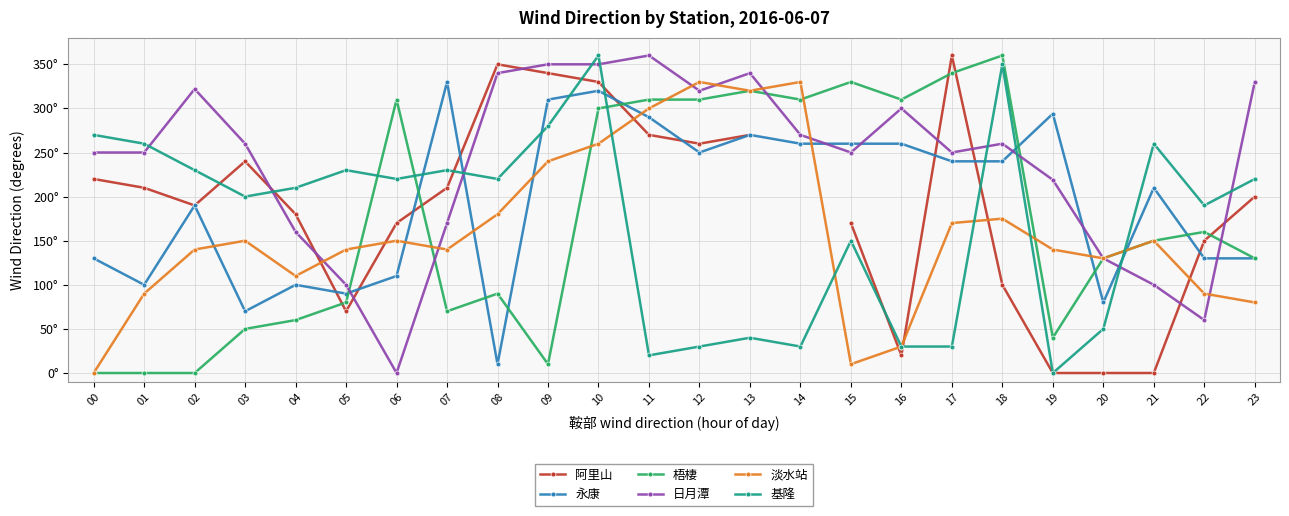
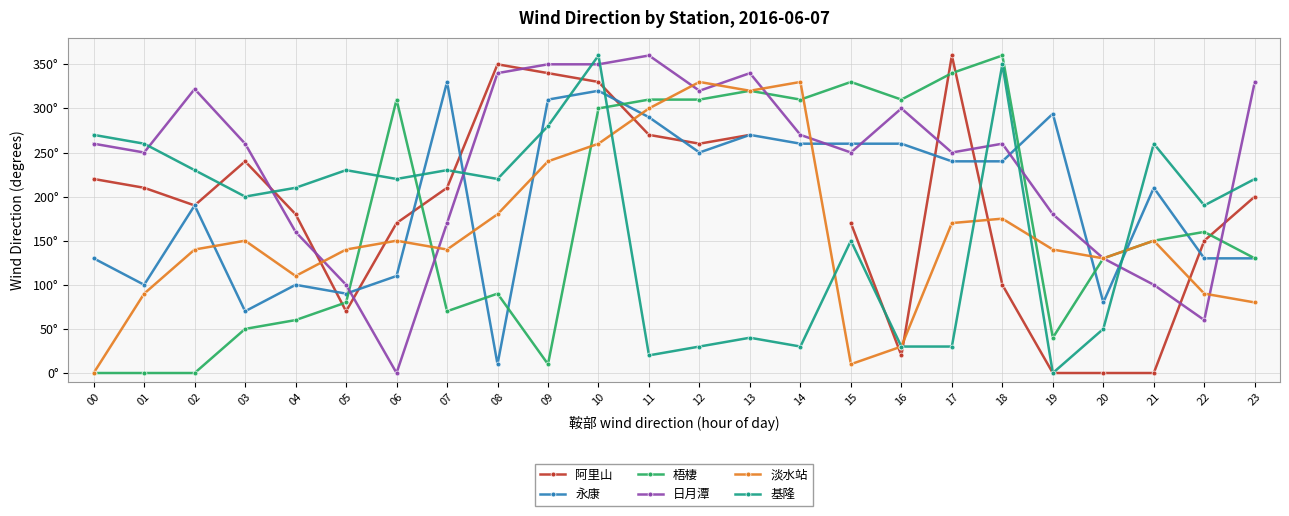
  {
    "阿里山": {
      "00": "220°",
      "01": "210°",
      "03": "240°",
      "04": "180°",
      "05": "70°",
      "06": "170°",
      "07": "210°",
      "08": "350°",
      "09": "340°",
      "10": "330°",
      "11": "270°",
      "12": "260°",
      "15": "170°",
      "16": "20°",
      "17": "360°",
      "18": "100°",
      "20": "0°",
      "21": "0°",
      "22": "150°",
      "23": "200°"
    },
    "永康": {
      "00": "130°",
      "01": "100°",
      "03": "70°",
      "04": "100°",
      "05": "90°",
      "06": "110°",
      "07": "330°",
      "08": "10°",
      "09": "310°",
      "10": "320°",
      "11": "290°",
      "12": "250°",
      "14": "260°",
      "15": "260°",
      "16": "260°",
      "17": "240°",
      "18": "240°",
      "19": "290°",
      "20": "80°",
      "21": "210°",
      "22": "130°"
    },
    "日月潭": {
-     "00": "250°",
+     "00": "260°",
      "01": "250°",
      "02": "320°",
      "03": "260°",
      "04": "160°",
      "05": "100°",
      "06": "0°",
      "07": "170°",
      "08": "340°",
      "09": "350°",
      "10": "350°",
      "11": "360°",
      "12": "320°",
      "13": "340°",
      "14": "270°",
      "15": "250°",
      "16": "300°",
      "17": "250°",
      "18": "260°",
-     "19": "220°",
+     "19": "180°",
      "21": "100°",
      "22": "60°",
      "23": "330°"
    },
    "淡水站": {
      "01": "90°",
      "02": "140°",
      "03": "150°",
      "04": "110°",
      "05": "140°",
      "06": "150°",
      "07": "140°",
      "08": "180°",
      "09": "240°",
      "10": "260°",
      "11": "300°",
      "12": "330°",
      "14": "330°",
      "15": "10°",
      "17": "170°",
      "18": "180°",
      "19": "140°",
      "22": "90°",
      "23": "80°"
    }
  }
